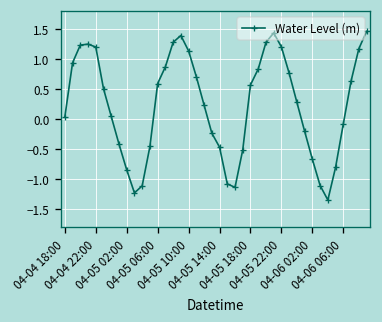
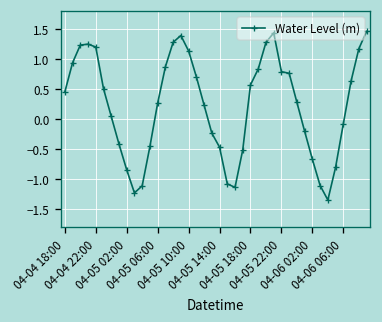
  {
-   "04-04 18:00": 0.0,
+   "04-04 18:00": 0.5,
    "04-04 22:00": 1.2,
    "04-05 02:00": -0.8,
-   "04-05 06:00": 0.6,
+   "04-05 06:00": 0.3,
    "04-05 10:00": 1.1,
    "04-05 14:00": -0.5,
    "04-05 18:00": 0.6,
-   "04-05 22:00": 1.2,
+   "04-05 22:00": 0.8,
    "04-06 02:00": -0.7,
    "04-06 06:00": -0.1
  }
